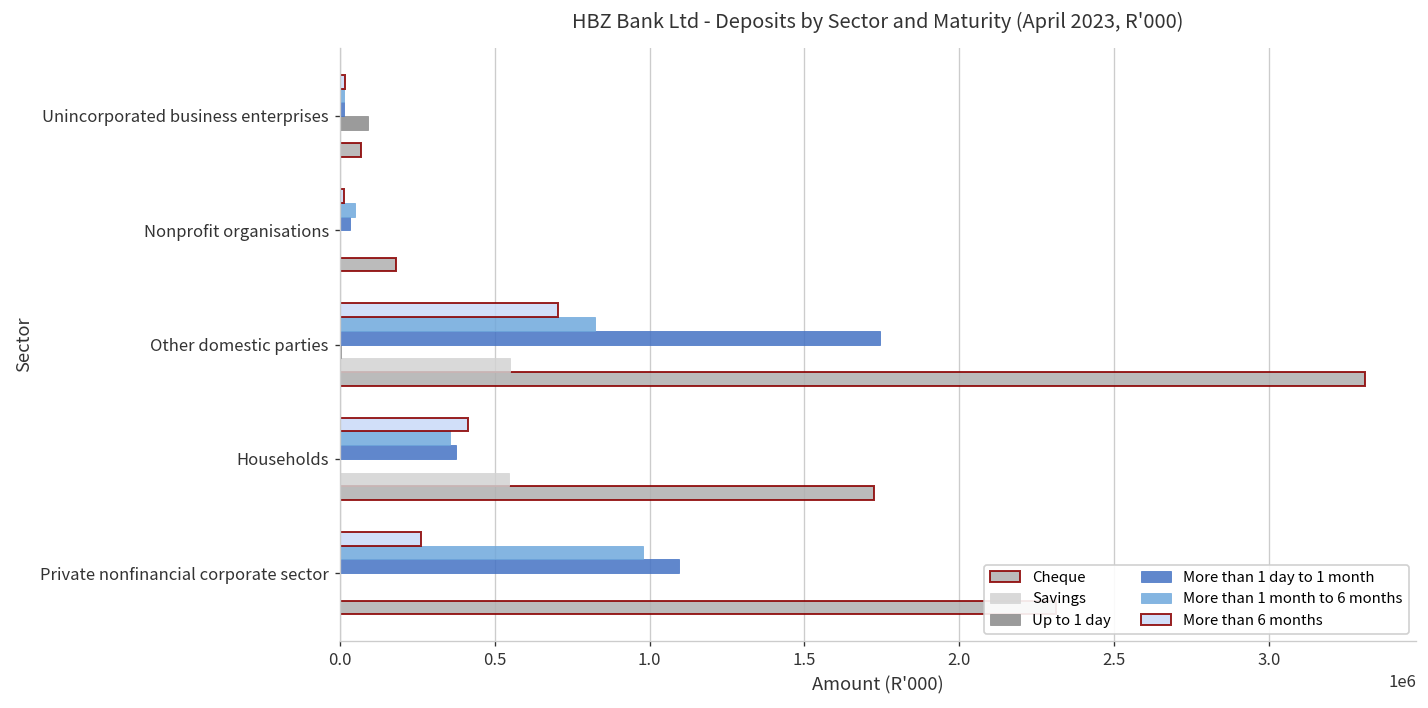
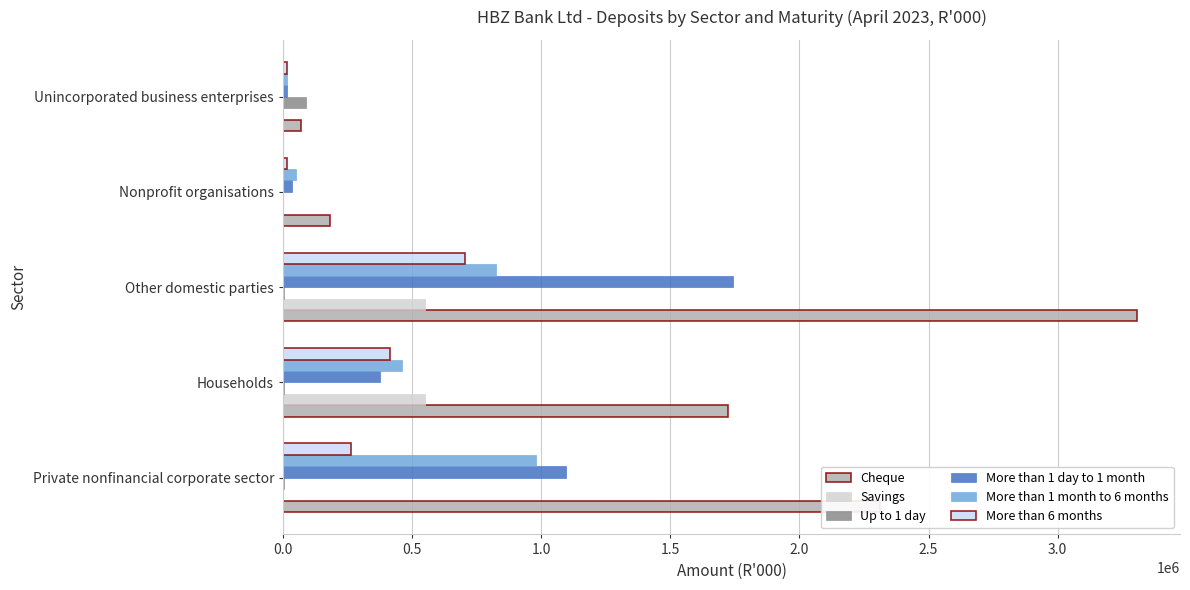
  {
    "Cheque": {
      "Unincorporated business enterprises": 70000,
      "Nonprofit organisations": 180000,
      "Other domestic parties": 3310000,
      "Households": 1720000
    },
    "Up to 1 day": {
      "Unincorporated business enterprises": 90000,
      "Nonprofit organisations": 0
    },
    "More than 1 day to 1 month": {
      "Unincorporated business enterprises": 10000,
      "Nonprofit organisations": 30000,
      "Other domestic parties": 1740000,
      "Households": 380000,
      "Private nonfinancial corporate sector": 1100000
    },
    "More than 1 month to 6 months": {
      "Unincorporated business enterprises": 10000,
      "Nonprofit organisations": 50000,
      "Other domestic parties": 830000,
-     "Households": 350000,
+     "Households": 460000,
      "Private nonfinancial corporate sector": 980000
    }
  }
